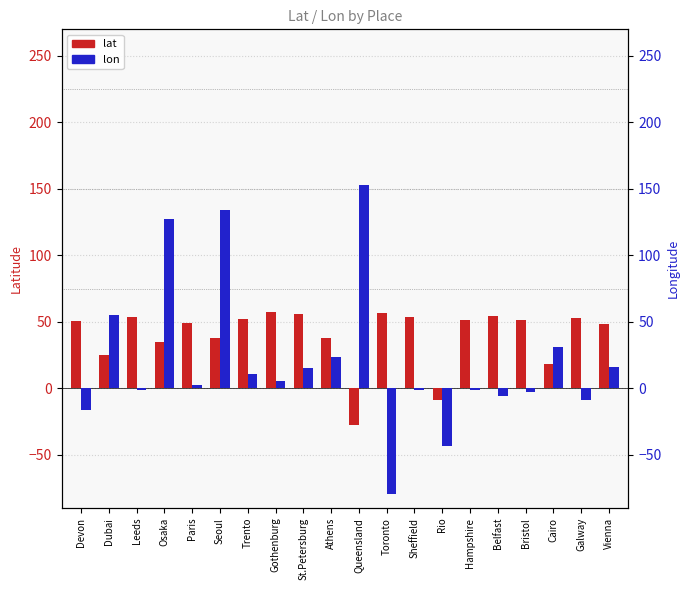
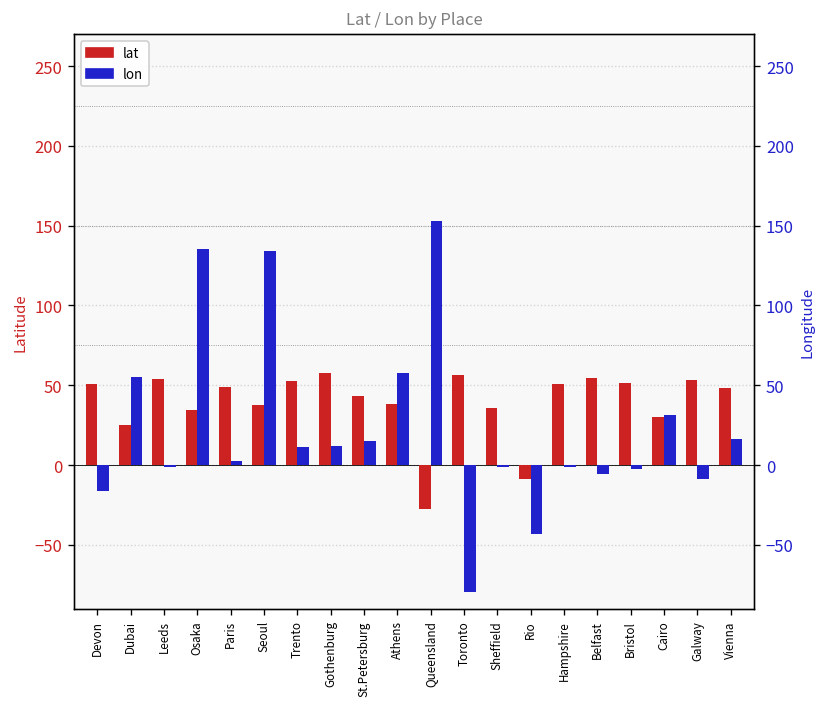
  {
    "lat": {
      "Devon": 51,
      "Dubai": 25,
      "Leeds": 54,
      "Osaka": 35,
      "Paris": 49,
      "Seoul": 38,
      "Trento": 52,
      "Gothenburg": 58,
-     "St.Petersburg": 56,
+     "St.Petersburg": 43,
      "Athens": 38,
      "Queensland": -27,
      "Toronto": 56,
-     "Sheffield": 53,
+     "Sheffield": 36,
      "Rio": -9,
      "Hampshire": 51,
      "Belfast": 55,
      "Bristol": 51,
-     "Cairo": 18,
+     "Cairo": 30,
      "Galway": 53,
      "Vienna": 48
    },
    "lon": {
      "Devon": -16,
      "Dubai": 55,
-     "Osaka": 128,
+     "Osaka": 136,
      "Paris": 2,
      "Seoul": 134,
      "Trento": 11,
-     "Gothenburg": 6,
+     "Gothenburg": 12,
      "St.Petersburg": 15,
-     "Athens": 24,
+     "Athens": 57,
      "Queensland": 153,
      "Toronto": -79,
      "Rio": -43,
      "Belfast": -6,
      "Bristol": -3,
      "Cairo": 31,
      "Galway": -9,
      "Vienna": 16
    }
  }
